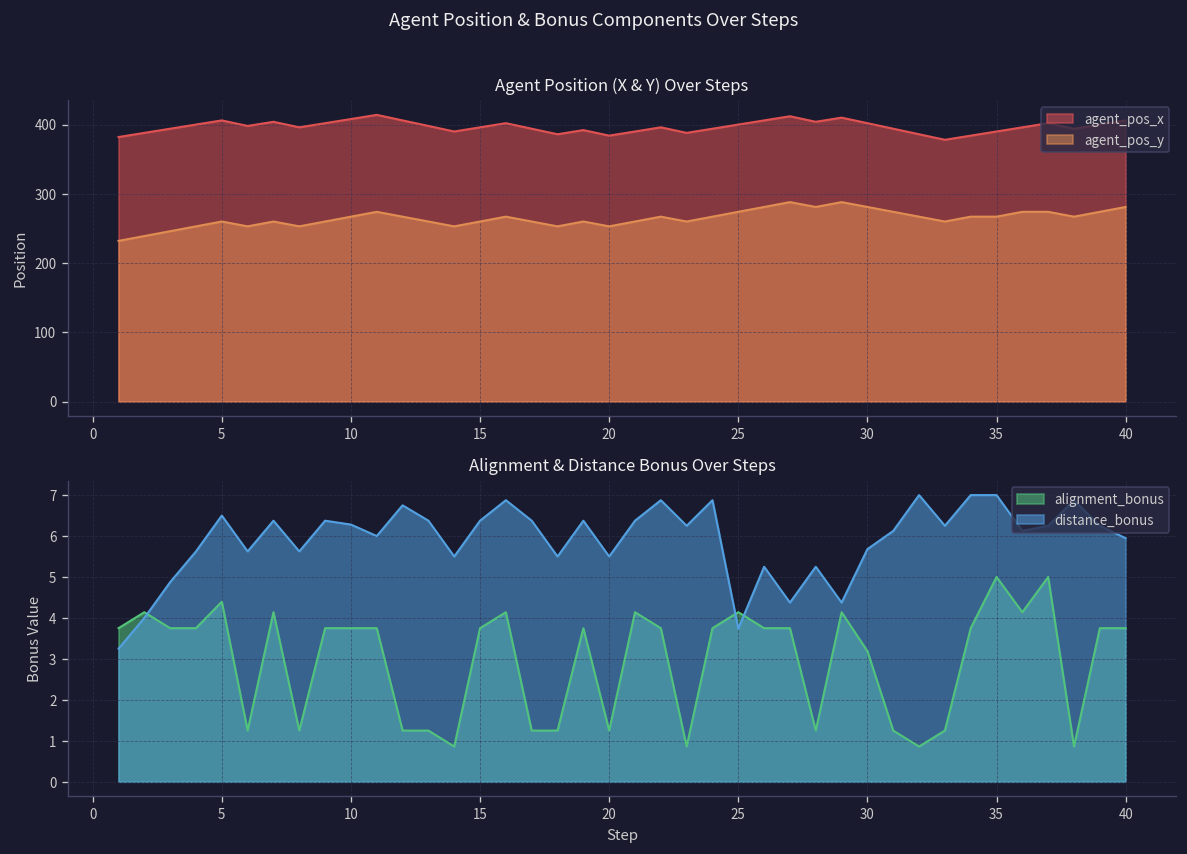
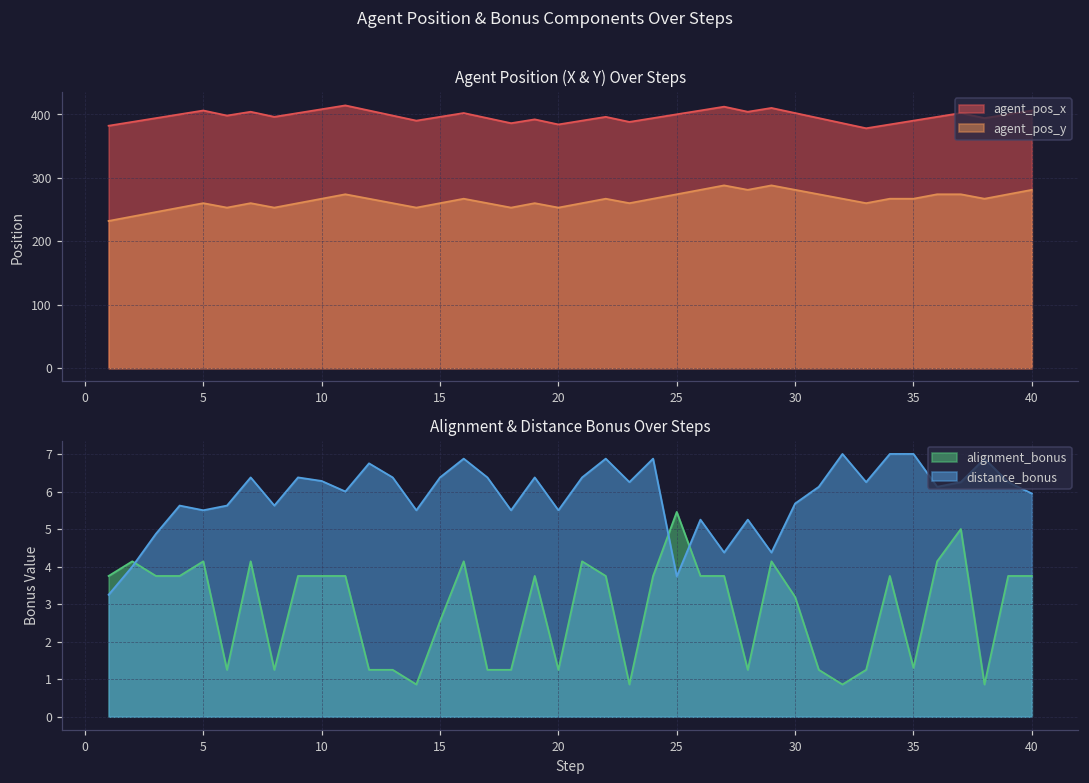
  {
    "Alignment & Distance Bonus Over Steps": {
      "alignment_bonus": {
-       "5": 4.4,
+       "5": 4.1,
        "10": 3.8,
-       "15": 3.8,
+       "15": 2.6,
        "20": 1.3,
-       "25": 4.1,
+       "25": 5.5,
        "30": 3.2,
-       "35": 5.0,
+       "35": 1.3,
        "40": 3.8
      },
      "distance_bonus": {
-       "5": 6.5,
+       "5": 5.5,
        "10": 6.3,
        "15": 6.4,
        "20": 5.5,
        "25": 3.7,
        "30": 5.7,
        "35": 7.0,
        "40": 5.9
      }
    }
  }
